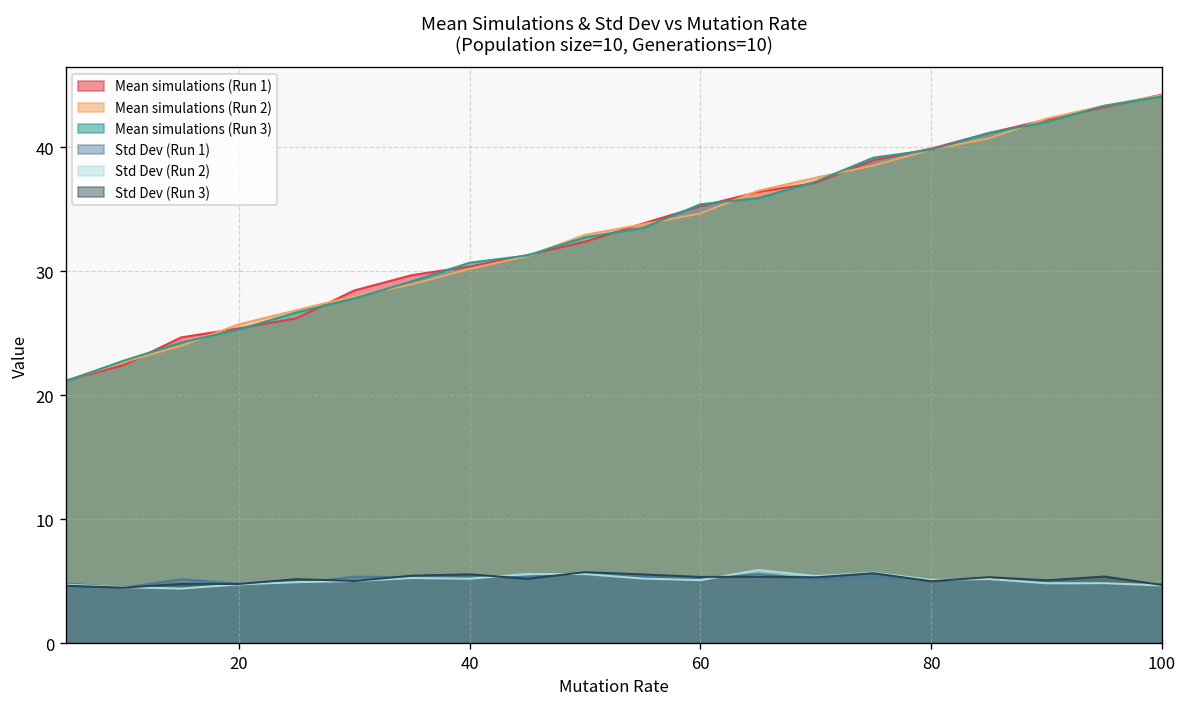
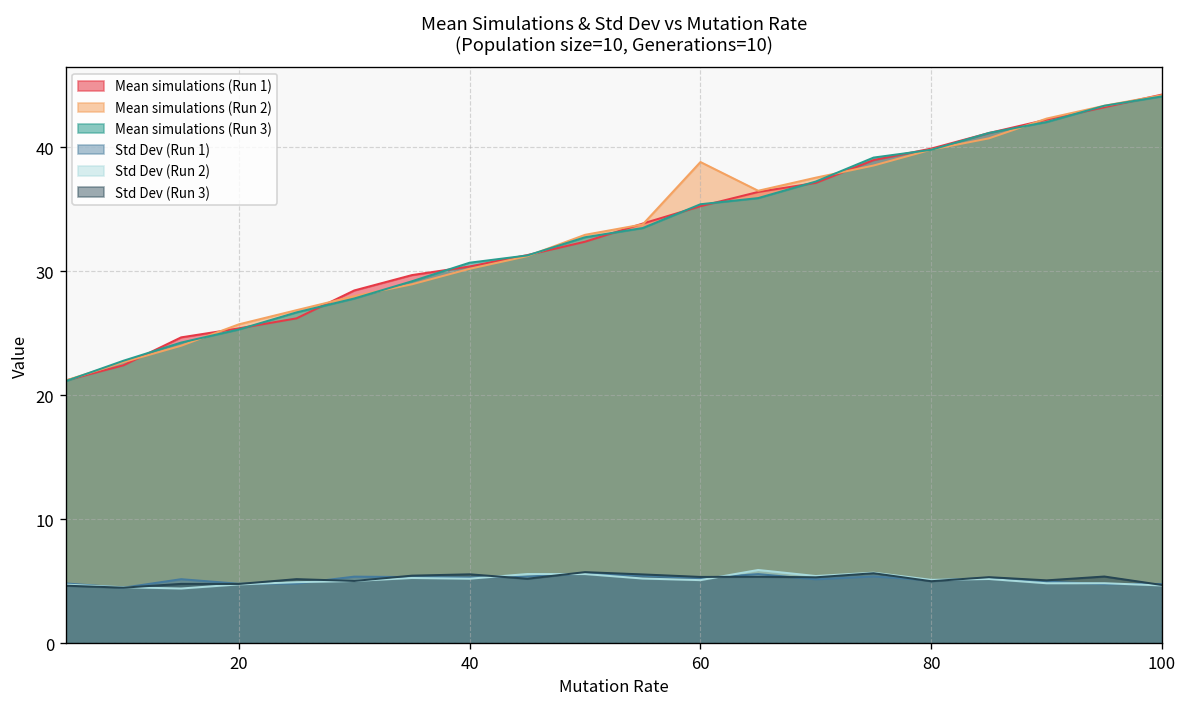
  {
    "Mean simulations (Run 2)": {
      "20": 25.7,
-     "60": 34.7
+     "60": 38.8
    }
  }
